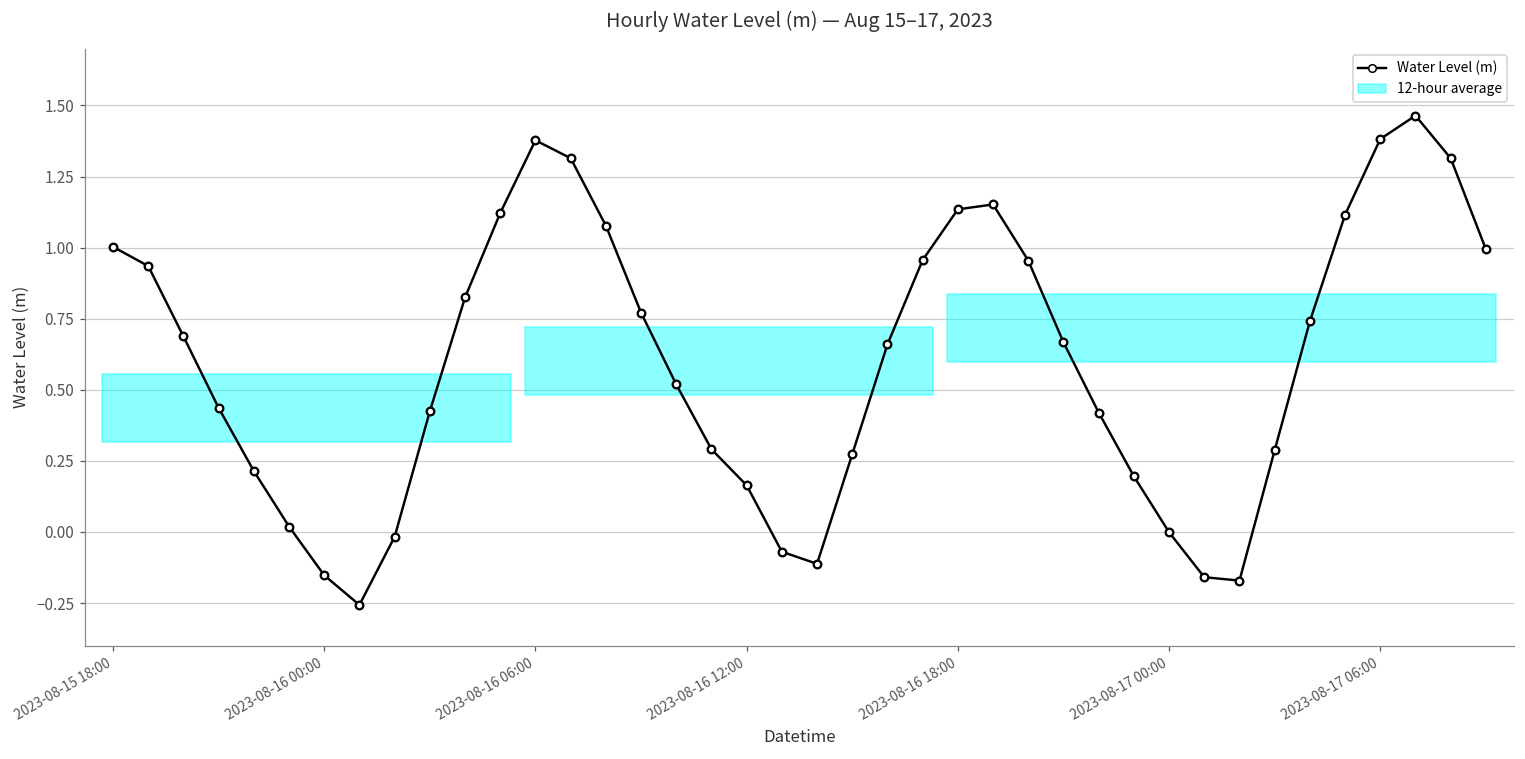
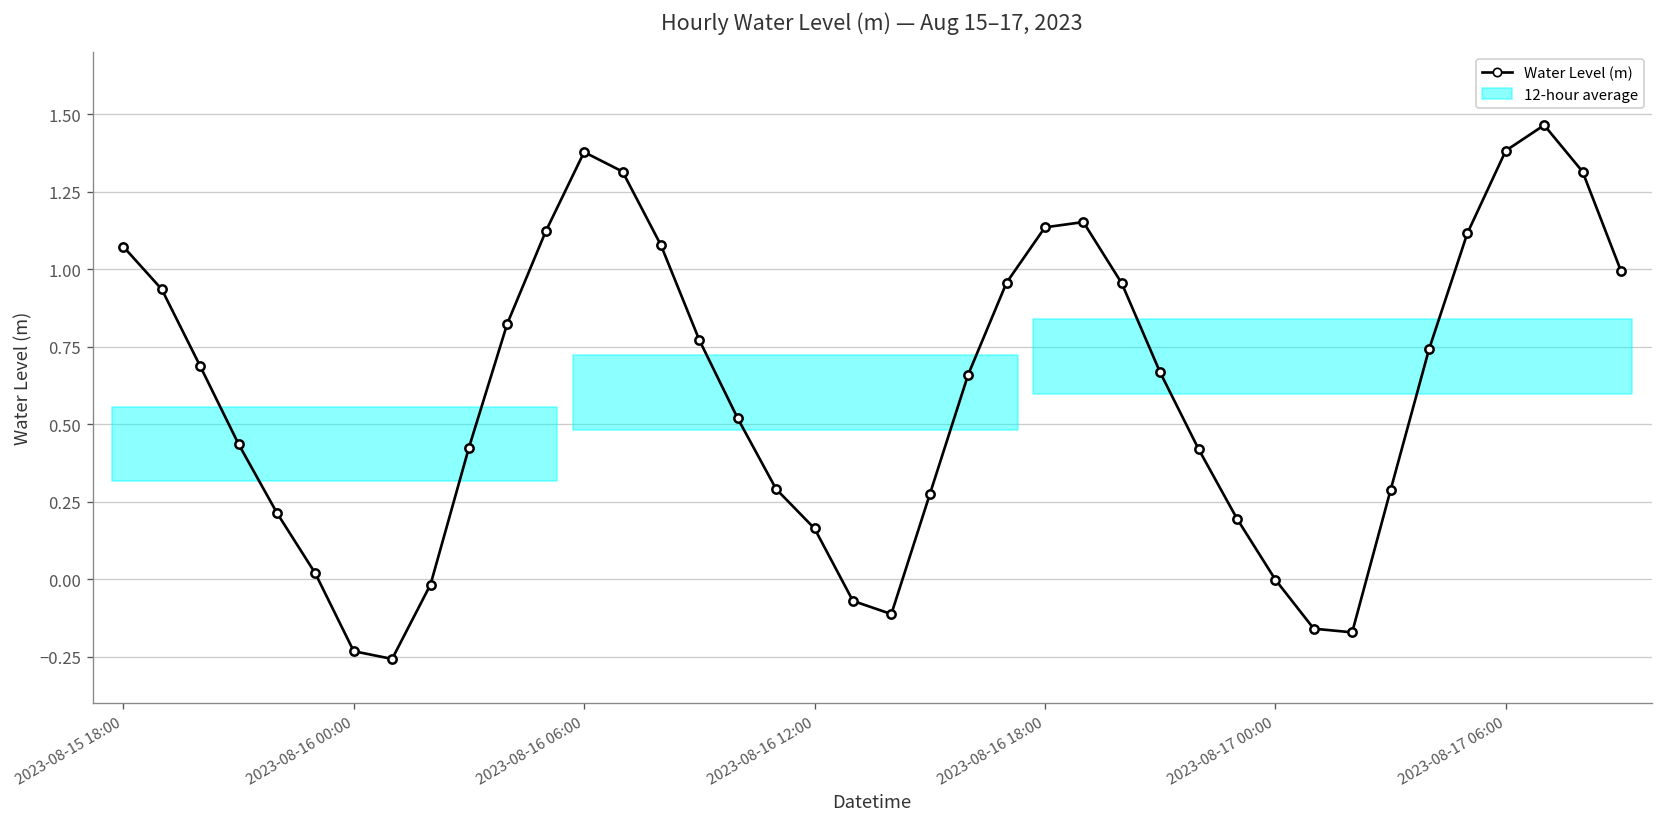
  {
    "Water Level (m)": {
-     "2023-08-15 18:00": 1.00,
-     "2023-08-16 00:00": -0.15,
+     "2023-08-15 18:00": 1.07,
+     "2023-08-16 00:00": -0.23,
      "2023-08-16 06:00": 1.38,
      "2023-08-16 12:00": 0.16,
      "2023-08-16 18:00": 1.13,
      "2023-08-17 00:00": 0.00,
      "2023-08-17 06:00": 1.38
    }
  }
